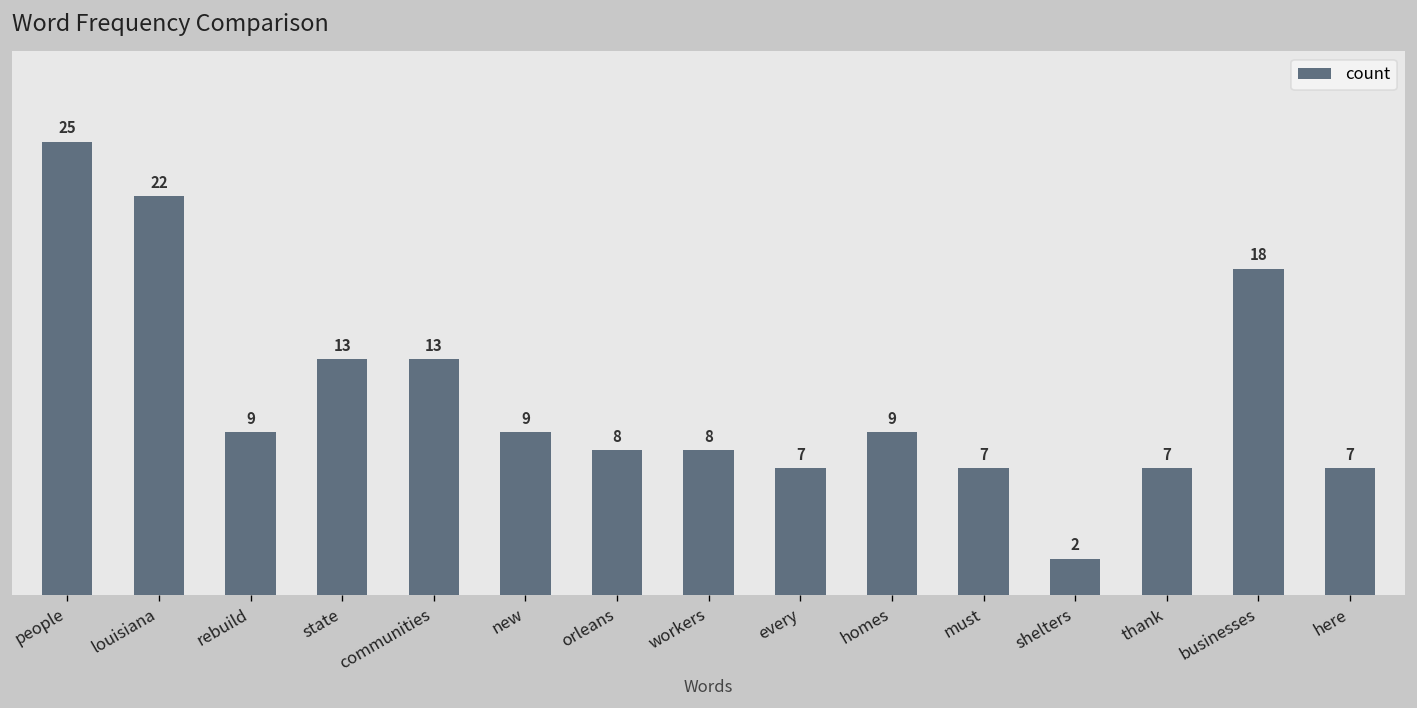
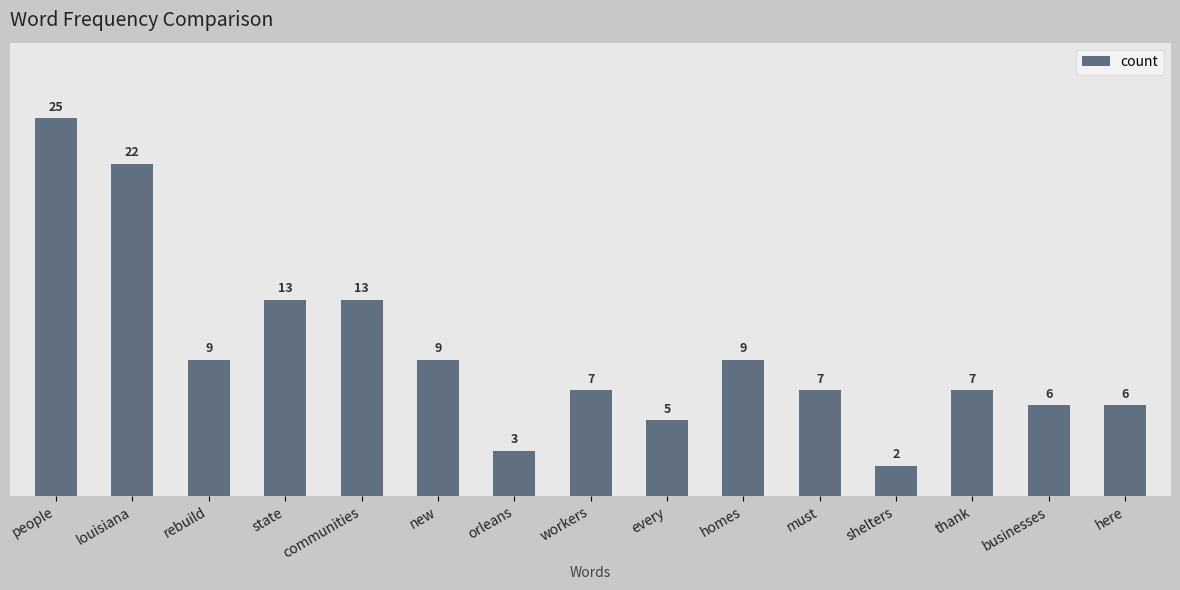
  {
    "people": 25,
    "louisiana": 22,
    "rebuild": 9,
    "state": 13,
    "communities": 13,
    "new": 9,
-   "orleans": 8,
-   "workers": 8,
-   "every": 7,
+   "orleans": 3,
+   "workers": 7,
+   "every": 5,
    "homes": 9,
    "must": 7,
    "shelters": 2,
    "thank": 7,
-   "businesses": 18,
-   "here": 7
+   "businesses": 6,
+   "here": 6
  }
